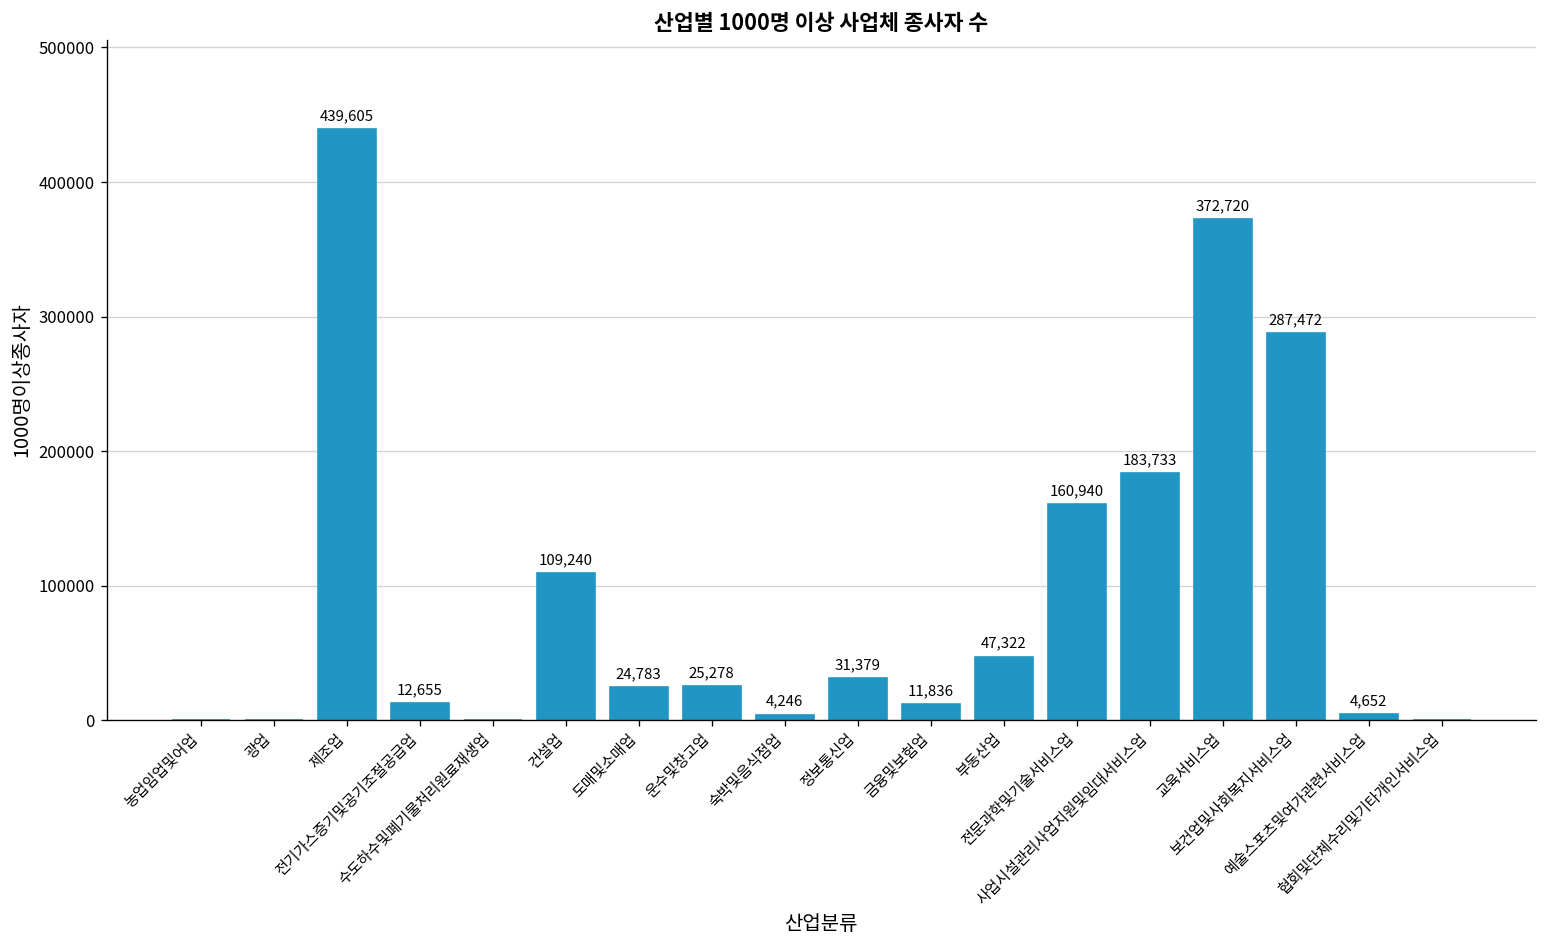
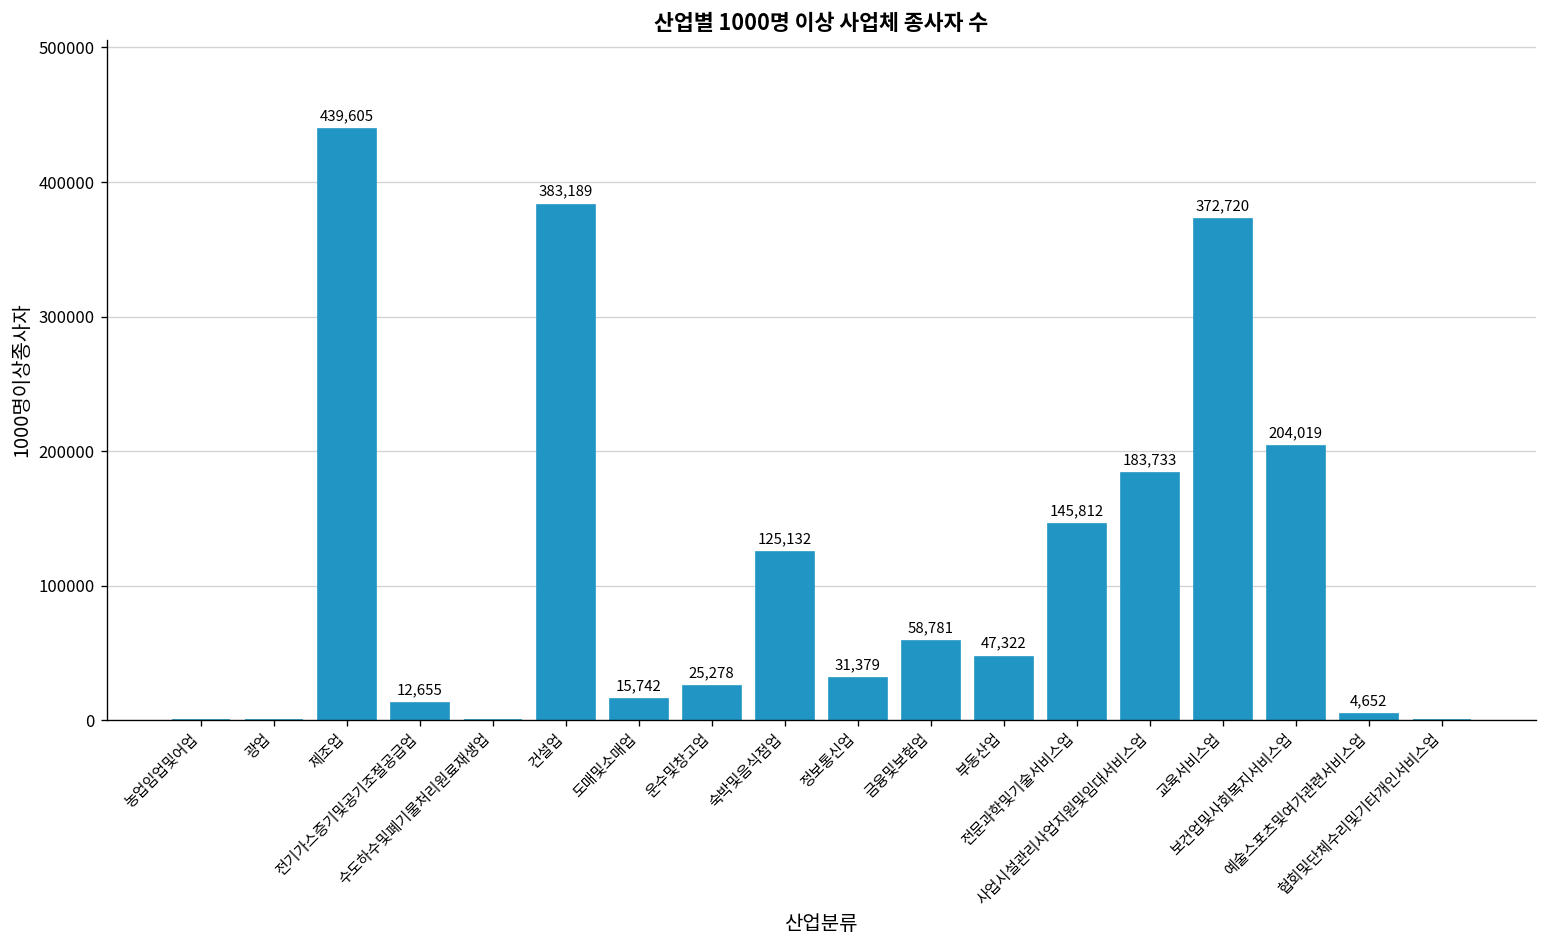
  {
    "제조업": "439,605",
    "전기가스증기및공기조절공급업": "12,655",
-   "건설업": "109,240",
-   "도매및소매업": "24,783",
+   "건설업": "383,189",
+   "도매및소매업": "15,742",
    "운수및창고업": "25,278",
-   "숙박및음식점업": "4,246",
+   "숙박및음식점업": "125,132",
    "정보통신업": "31,379",
-   "금융및보험업": "11,836",
+   "금융및보험업": "58,781",
    "부동산업": "47,322",
-   "전문과학및기술서비스업": "160,940",
+   "전문과학및기술서비스업": "145,812",
    "사업시설관리사업지원및임대서비스업": "183,733",
    "교육서비스업": "372,720",
-   "보건업및사회복지서비스업": "287,472",
+   "보건업및사회복지서비스업": "204,019",
    "예술스포츠및여가관련서비스업": "4,652"
  }
